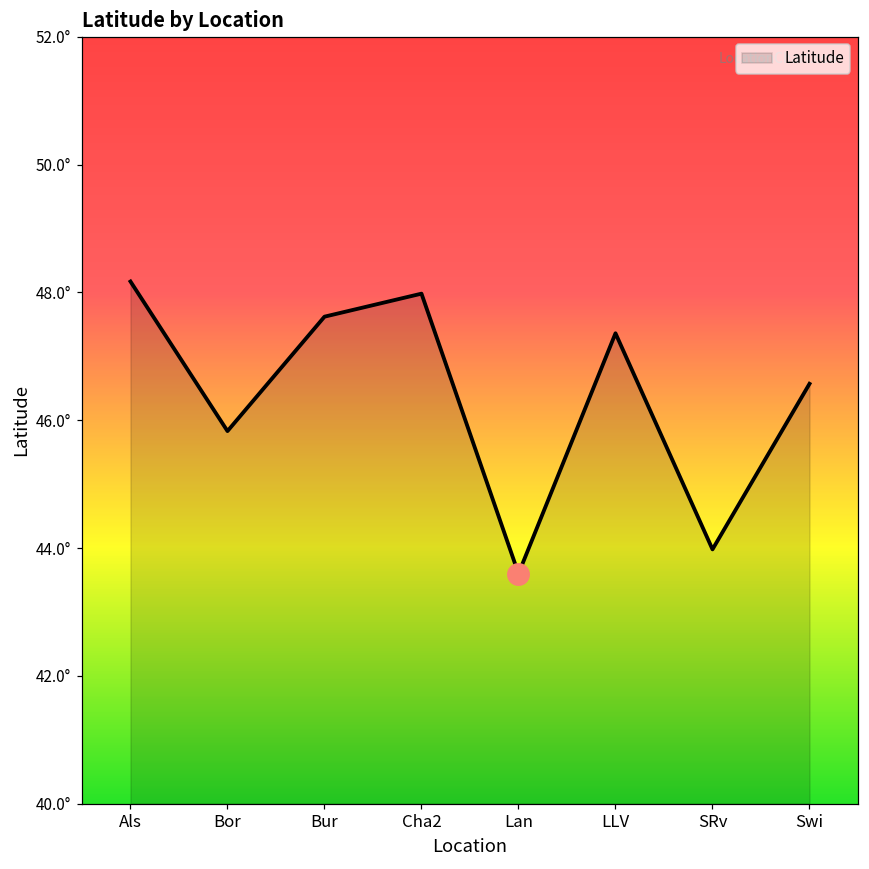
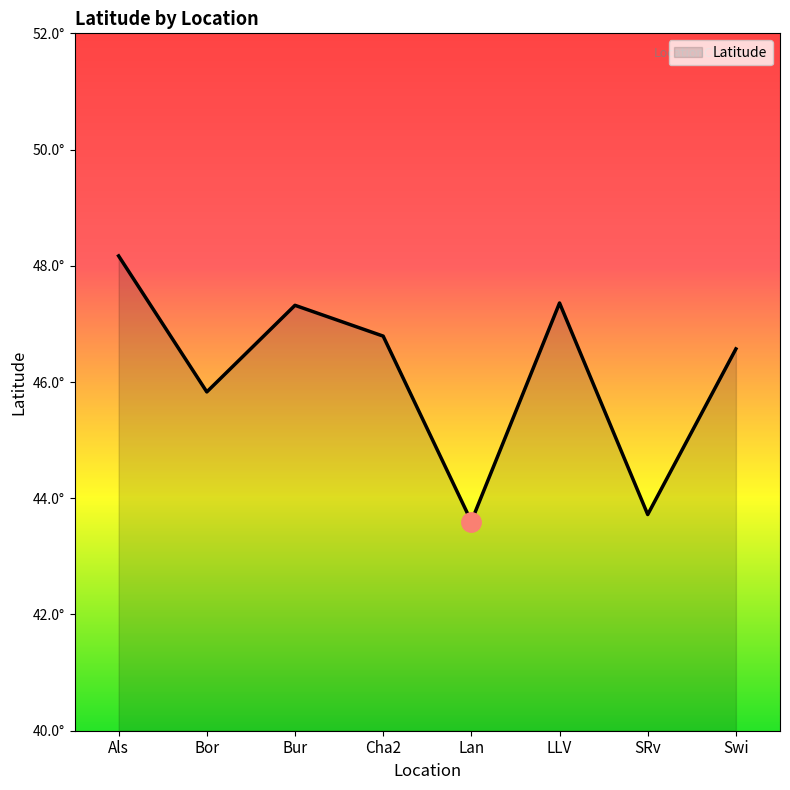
  {
    "Latitude": {
      "Als": "48.2°",
      "Bor": "45.8°",
-     "Bur": "47.6°",
-     "Cha2": "48.0°",
+     "Bur": "47.3°",
+     "Cha2": "46.8°",
      "LLV": "47.4°",
-     "SRv": "44.0°",
+     "SRv": "43.7°",
      "Swi": "46.6°"
    }
  }
